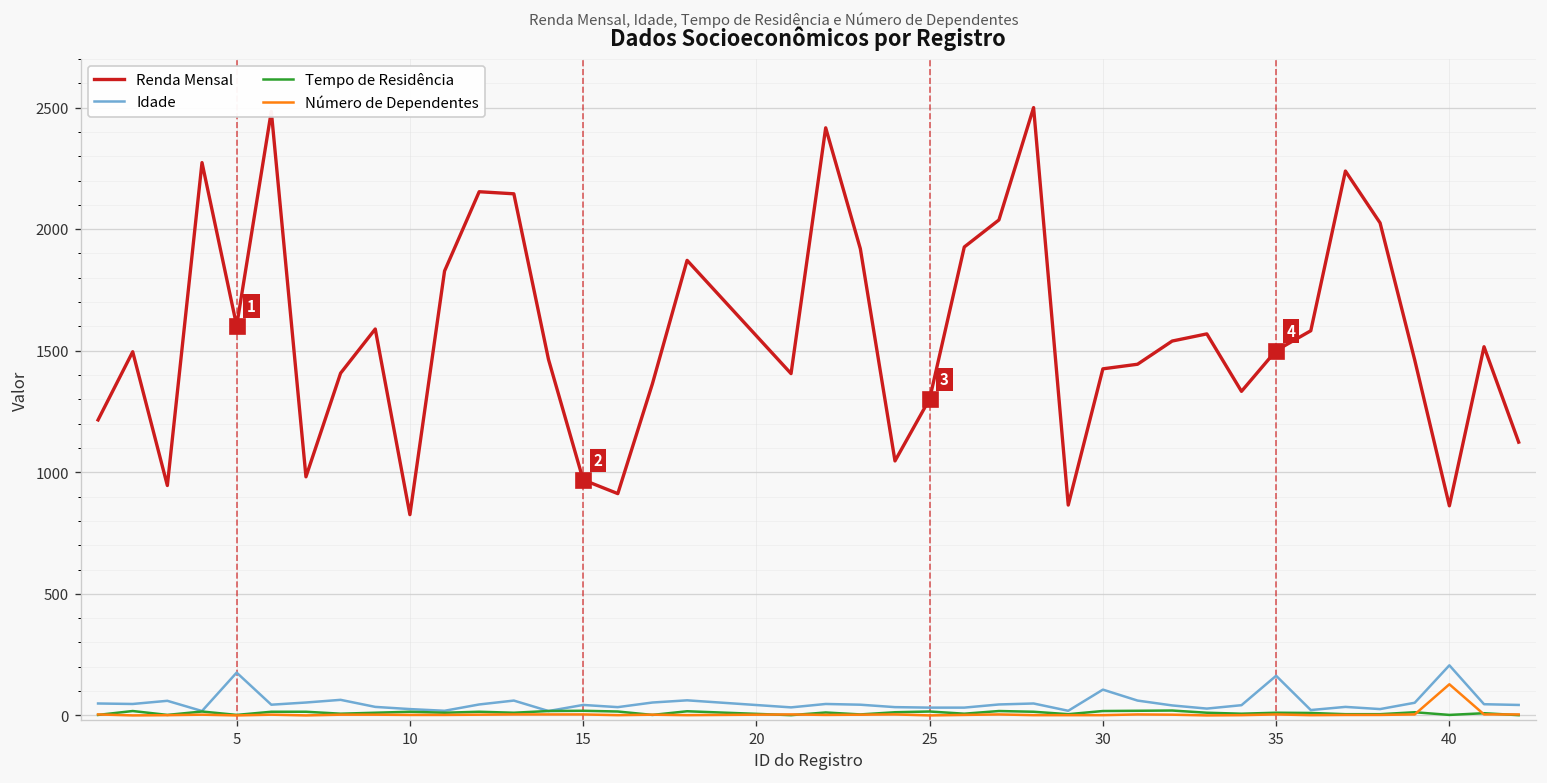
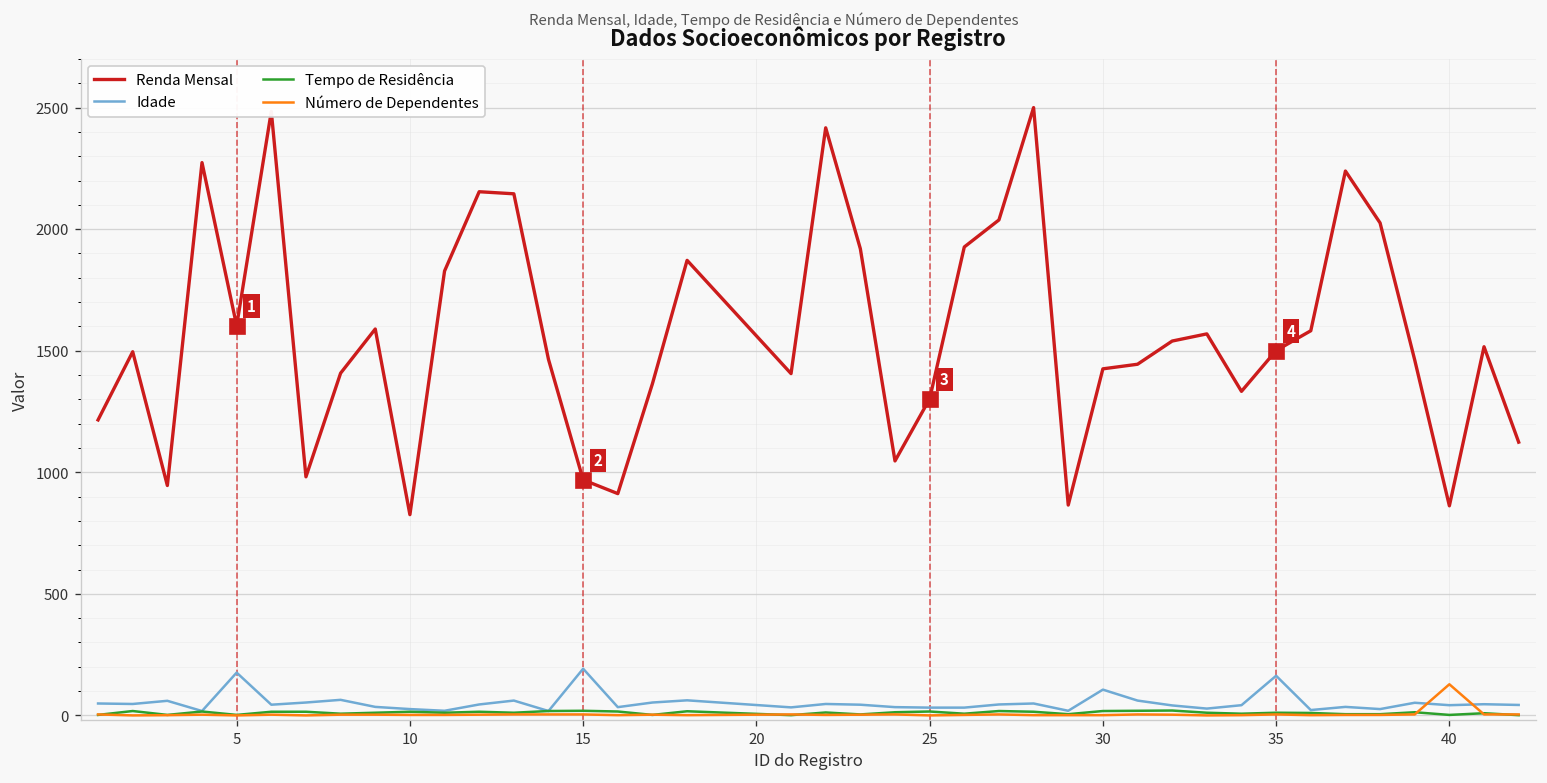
  {
    "Idade": {
      "5": 180,
-     "15": 40,
+     "15": 190,
      "25": 30,
      "30": 110,
      "35": 160,
-     "40": 210
+     "40": 40
    },
    "Tempo de Residência": {
      "15": 20,
      "25": 20,
      "30": 20,
      "40": 0
    },
    "Número de Dependentes": {
      "10": 0,
      "15": 0,
      "25": 0,
      "30": 0,
      "40": 130
    }
  }
